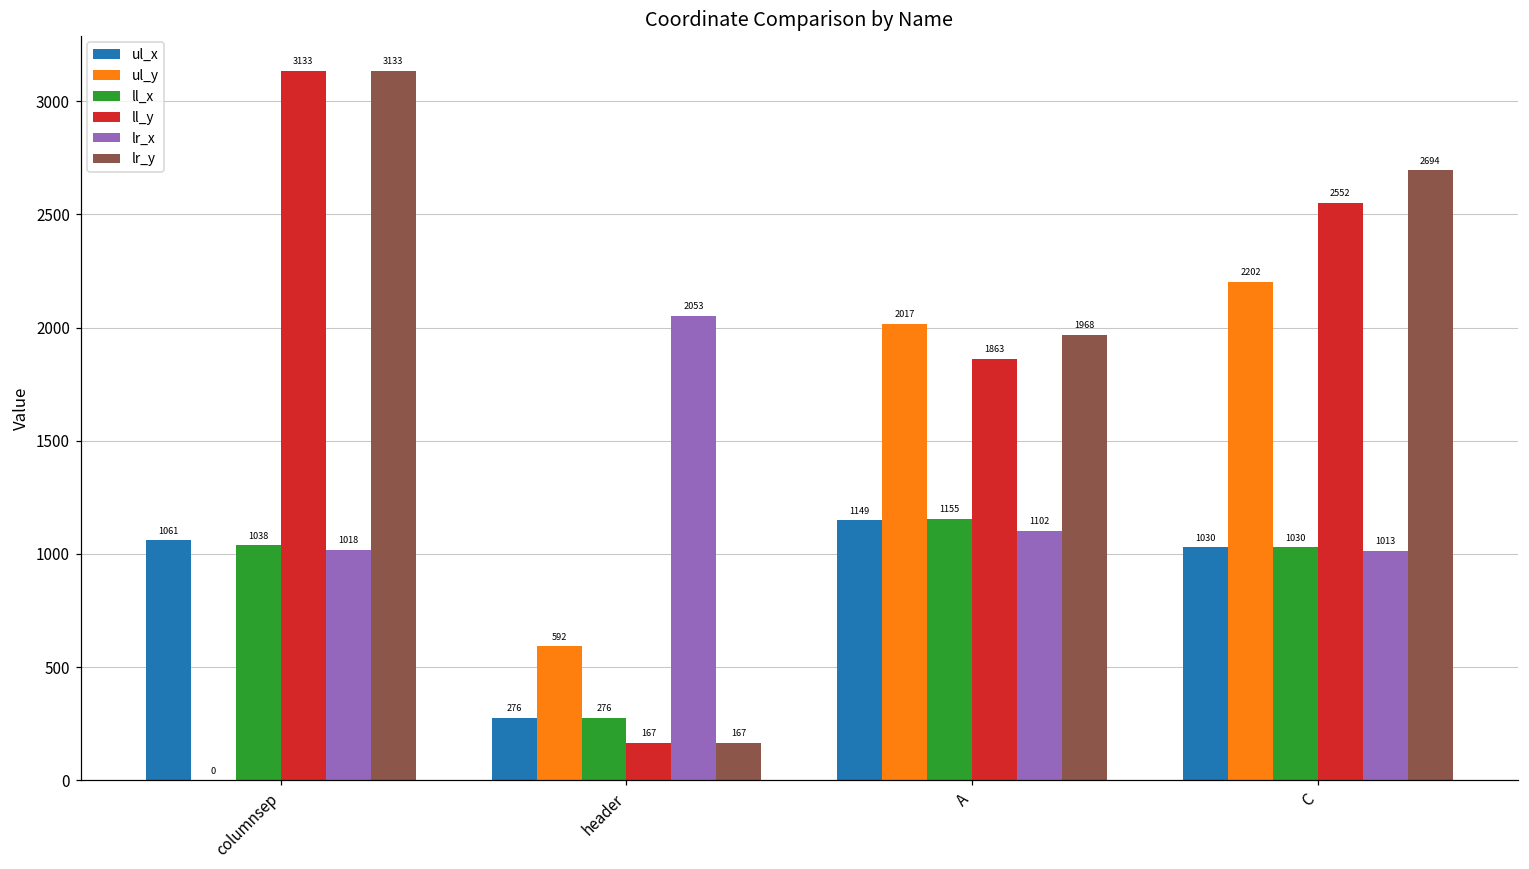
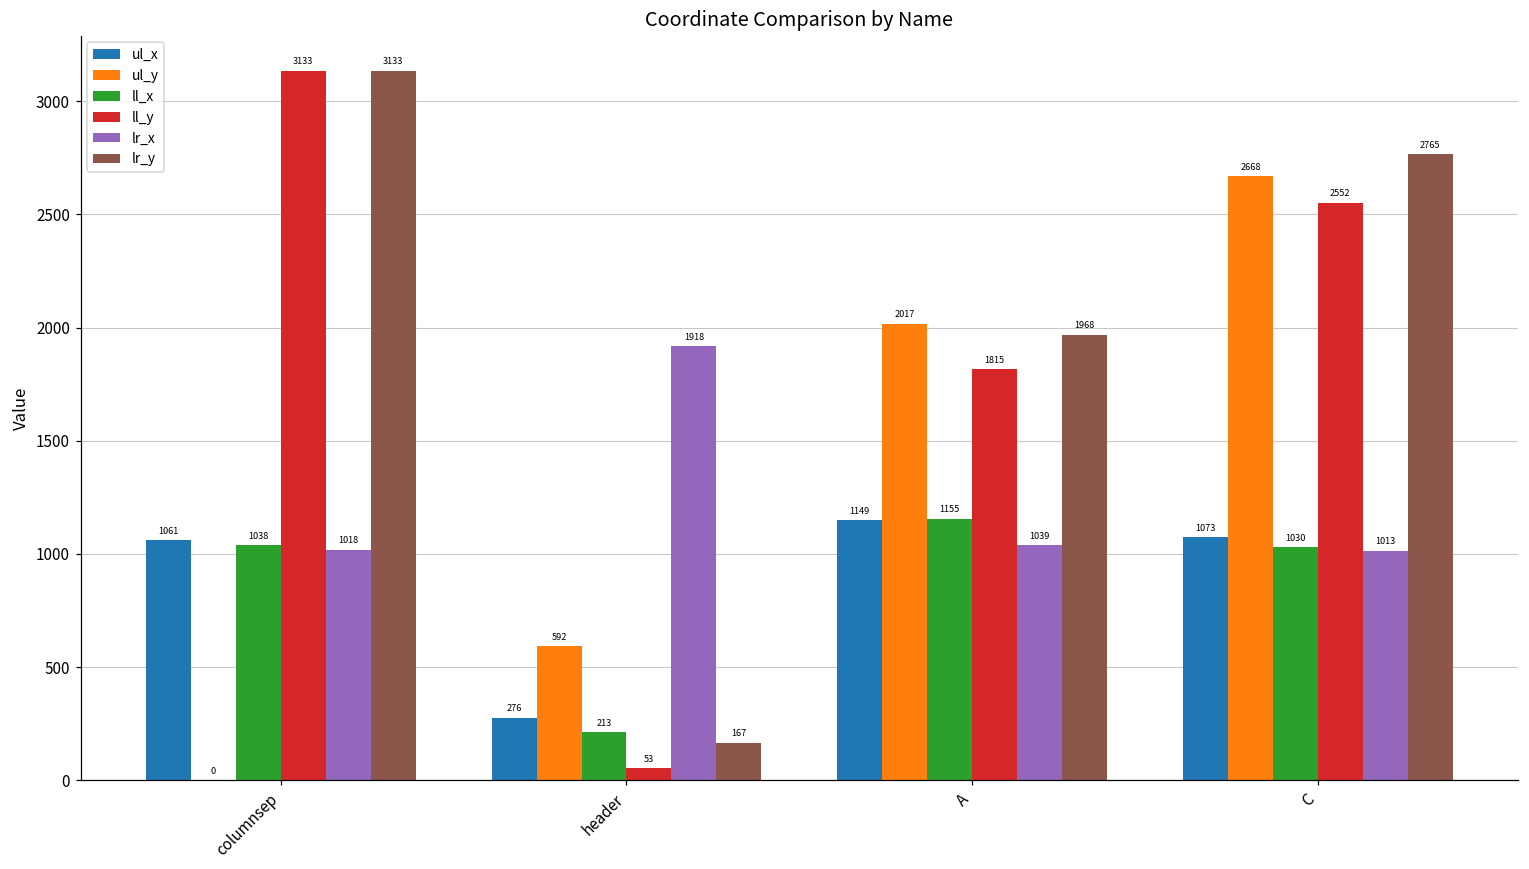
  {
    "ul_x": {
      "columnsep": 1061,
      "header": 276,
      "A": 1149,
-     "C": 1030
+     "C": 1073
    },
    "ul_y": {
      "columnsep": 0,
      "header": 592,
      "A": 2017,
-     "C": 2202
+     "C": 2668
    },
    "ll_x": {
      "columnsep": 1038,
-     "header": 276,
+     "header": 213,
      "A": 1155,
      "C": 1030
    },
    "ll_y": {
      "columnsep": 3133,
-     "header": 167,
-     "A": 1863,
+     "header": 53,
+     "A": 1815,
      "C": 2552
    },
    "lr_x": {
      "columnsep": 1018,
-     "header": 2053,
-     "A": 1102,
+     "header": 1918,
+     "A": 1039,
      "C": 1013
    },
    "lr_y": {
      "columnsep": 3133,
      "header": 167,
      "A": 1968,
-     "C": 2694
+     "C": 2765
    }
  }
